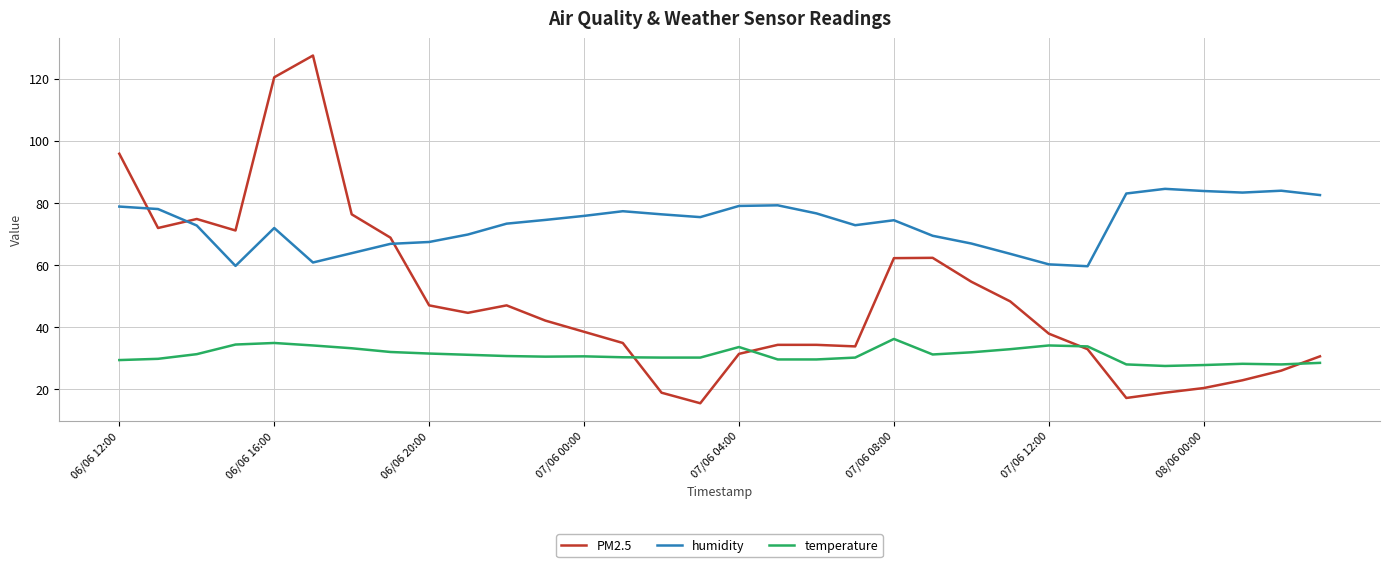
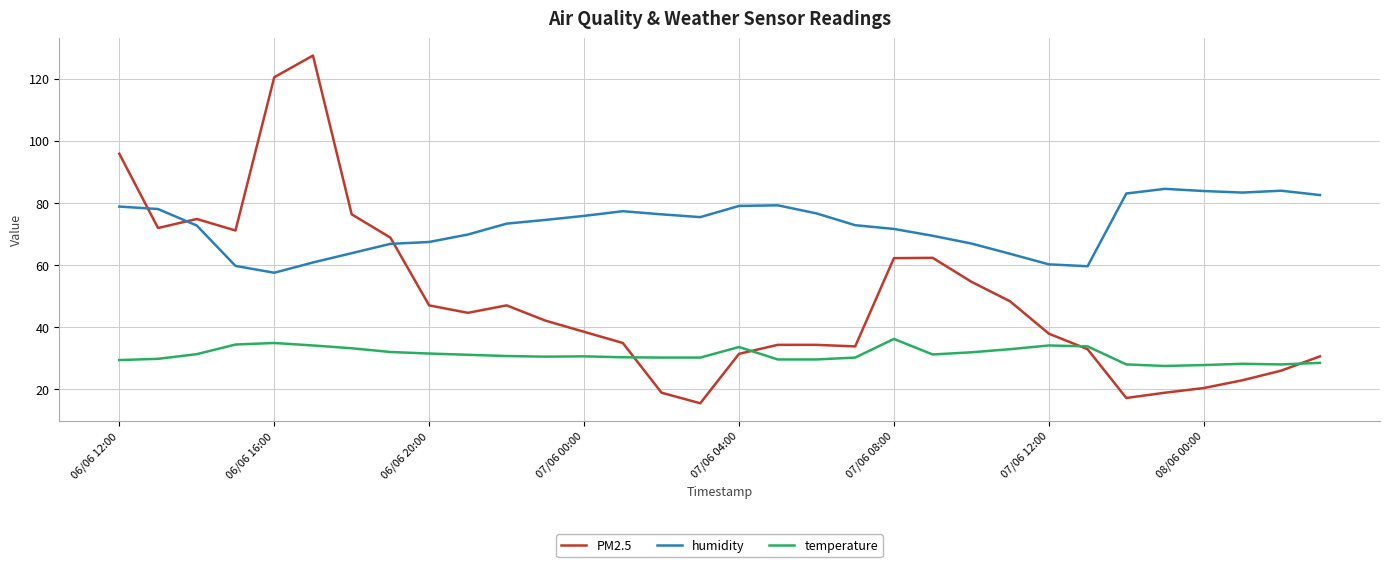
  {
    "PM2.5": {
      "06/06 12:00": 96,
      "06/06 16:00": 120,
      "06/06 20:00": 47,
      "07/06 00:00": 39,
      "07/06 04:00": 31,
      "07/06 08:00": 62,
      "07/06 12:00": 38,
      "08/06 00:00": 20
    },
    "humidity": {
      "06/06 12:00": 79,
-     "06/06 16:00": 72,
+     "06/06 16:00": 58,
      "06/06 20:00": 67,
      "07/06 00:00": 76,
      "07/06 04:00": 79,
-     "07/06 08:00": 74,
+     "07/06 08:00": 72,
      "07/06 12:00": 60,
      "08/06 00:00": 84
    },
    "temperature": {
      "06/06 12:00": 29,
      "06/06 16:00": 35,
      "06/06 20:00": 32,
      "07/06 00:00": 31,
      "07/06 04:00": 34,
      "07/06 08:00": 36,
      "07/06 12:00": 34,
      "08/06 00:00": 28
    }
  }
